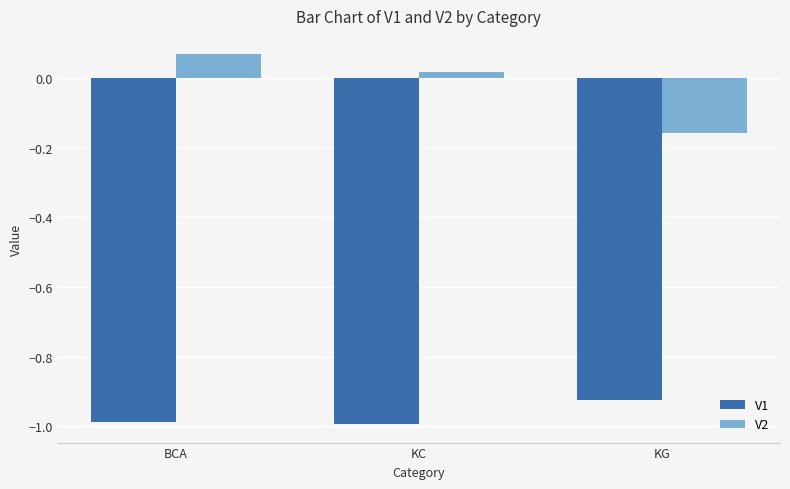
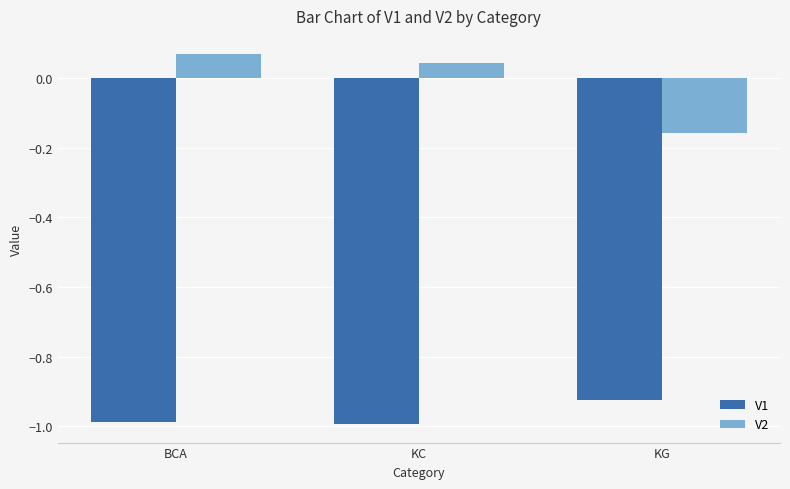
  {
    "V1": {
      "BCA": -0.99,
      "KC": -0.99,
      "KG": -0.92
    },
    "V2": {
      "BCA": 0.07,
-     "KC": 0.02,
+     "KC": 0.04,
      "KG": -0.16
    }
  }
